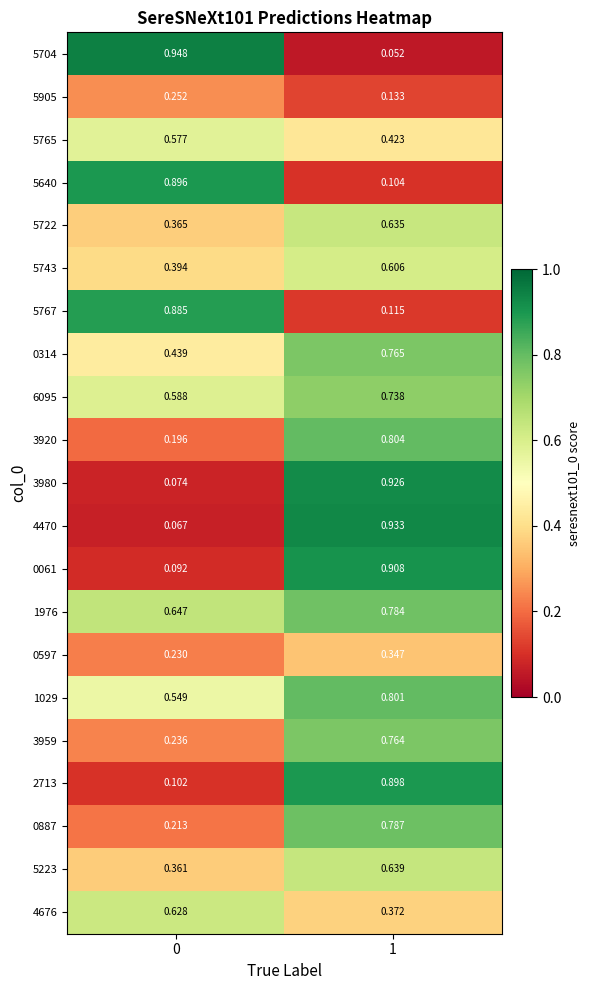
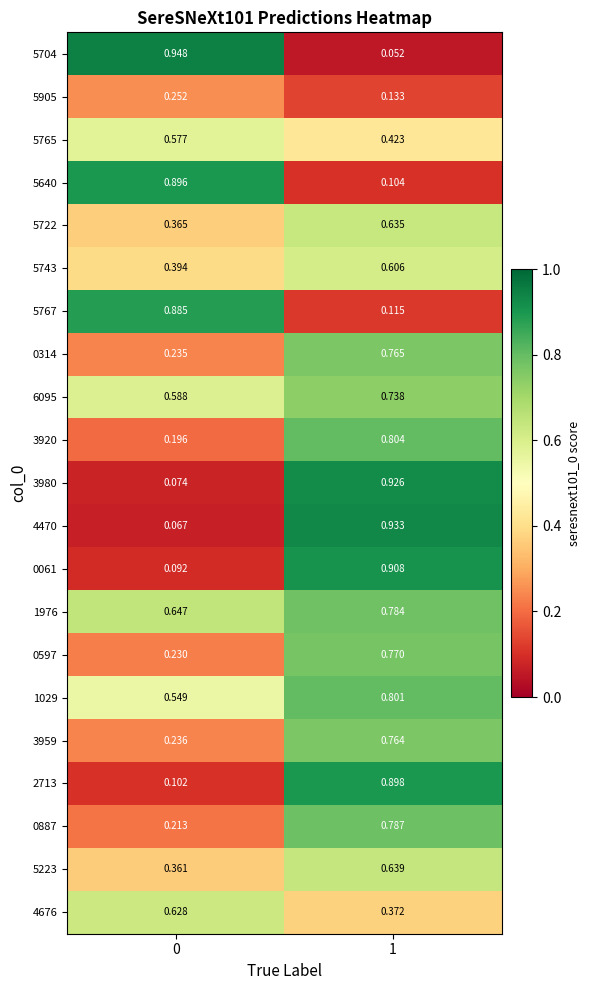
  {
    "5704": {
      "0": 0.948,
      "1": 0.052
    },
    "5905": {
      "0": 0.252,
      "1": 0.133
    },
    "5765": {
      "0": 0.577,
      "1": 0.423
    },
    "5640": {
      "0": 0.896,
      "1": 0.104
    },
    "5722": {
      "0": 0.365,
      "1": 0.635
    },
    "5743": {
      "0": 0.394,
      "1": 0.606
    },
    "5767": {
      "0": 0.885,
      "1": 0.115
    },
    "0314": {
-     "0": 0.439,
+     "0": 0.235,
      "1": 0.765
    },
    "6095": {
      "0": 0.588,
      "1": 0.738
    },
    "3920": {
      "0": 0.196,
      "1": 0.804
    },
    "3980": {
      "0": 0.074,
      "1": 0.926
    },
    "4470": {
      "0": 0.067,
      "1": 0.933
    },
    "0061": {
      "0": 0.092,
      "1": 0.908
    },
    "1976": {
      "0": 0.647,
      "1": 0.784
    },
    "0597": {
      "0": 0.230,
-     "1": 0.347
+     "1": 0.770
    },
    "1029": {
      "0": 0.549,
      "1": 0.801
    },
    "3959": {
      "0": 0.236,
      "1": 0.764
    },
    "2713": {
      "0": 0.102,
      "1": 0.898
    },
    "0887": {
      "0": 0.213,
      "1": 0.787
    },
    "5223": {
      "0": 0.361,
      "1": 0.639
    },
    "4676": {
      "0": 0.628,
      "1": 0.372
    }
  }
